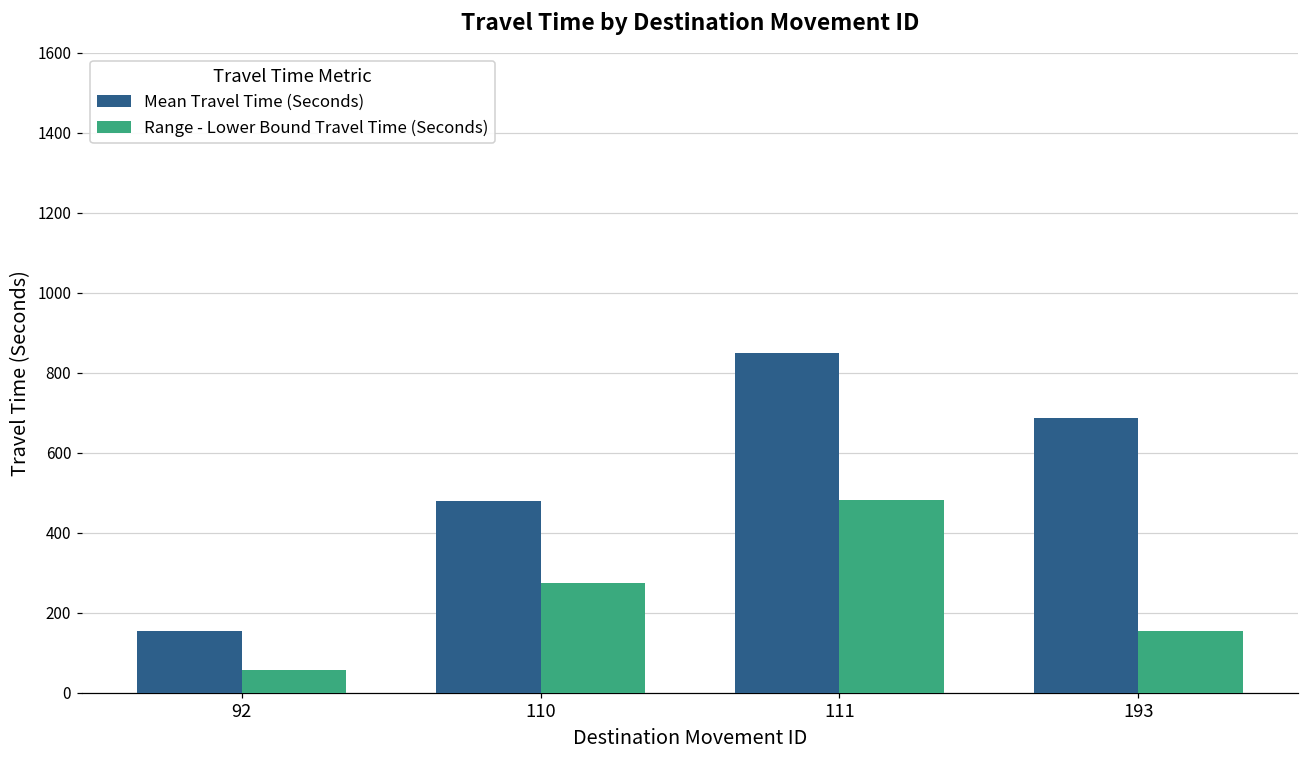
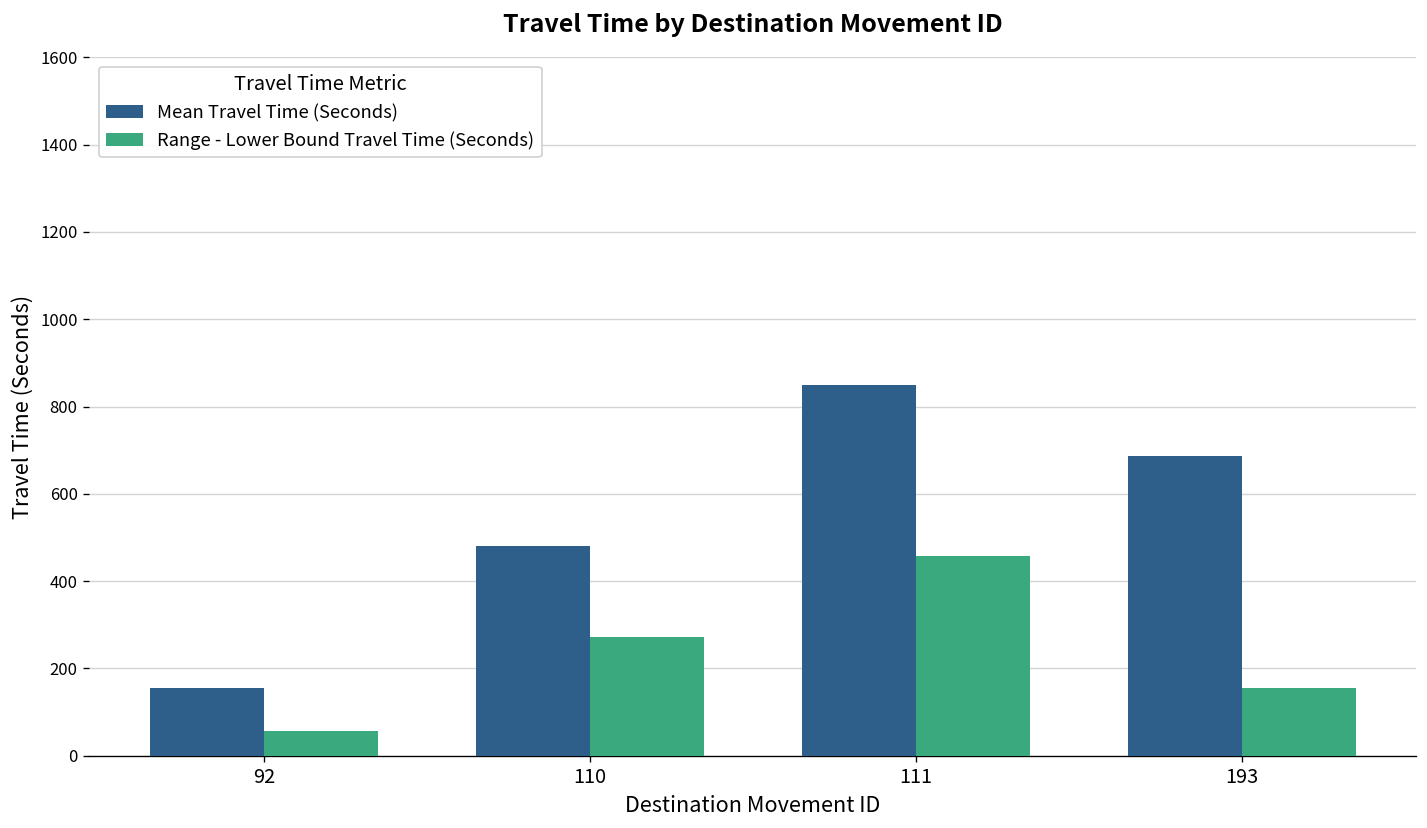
  {
    "Mean Travel Time (Seconds)": {
      "92": 160,
      "110": 480,
      "111": 850,
      "193": 690
    },
    "Range - Lower Bound Travel Time (Seconds)": {
      "92": 60,
      "110": 270,
-     "111": 480,
+     "111": 460,
      "193": 150
    }
  }
